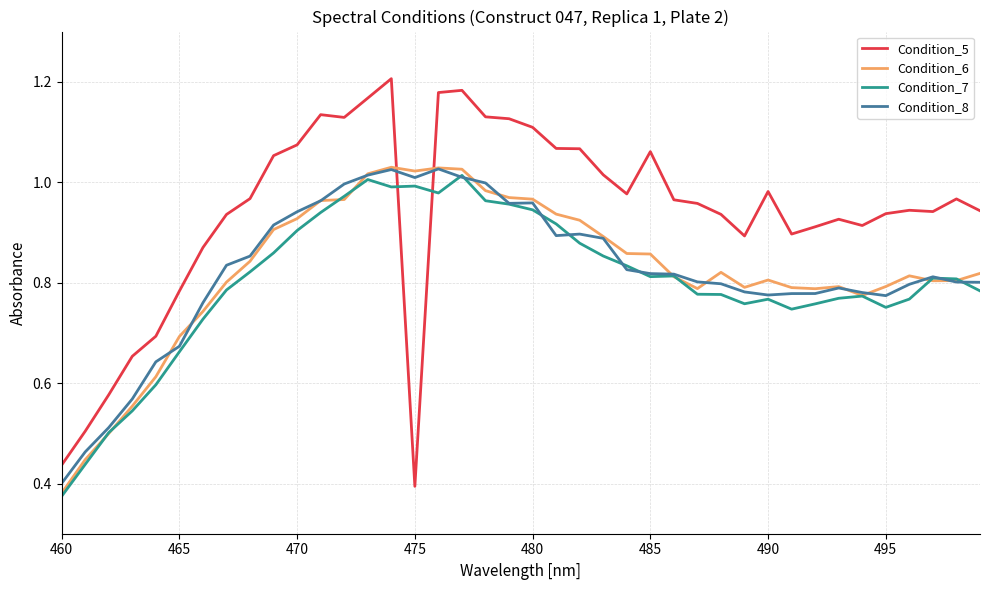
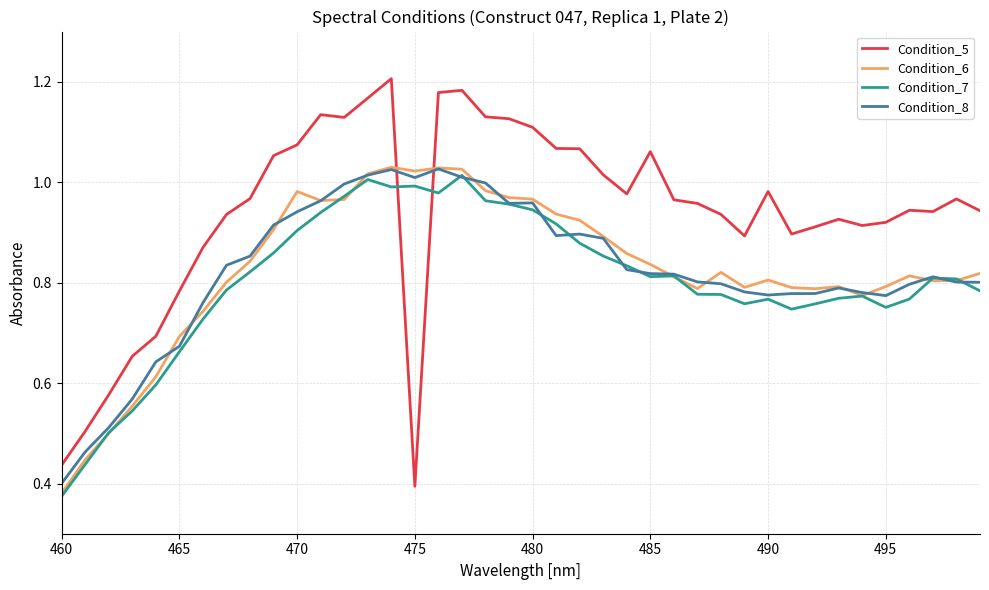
  {
    "Condition_5": {
      "460": 0.44,
      "465": 0.78,
      "470": 1.07,
      "475": 0.39,
      "480": 1.11,
      "485": 1.06,
      "490": 0.98,
-     "495": 0.94
+     "495": 0.92
    },
    "Condition_6": {
      "460": 0.38,
      "465": 0.69,
-     "470": 0.93,
+     "470": 0.98,
      "475": 1.02,
      "480": 0.97,
-     "485": 0.86,
+     "485": 0.84,
      "490": 0.81,
      "495": 0.79
    }
  }
